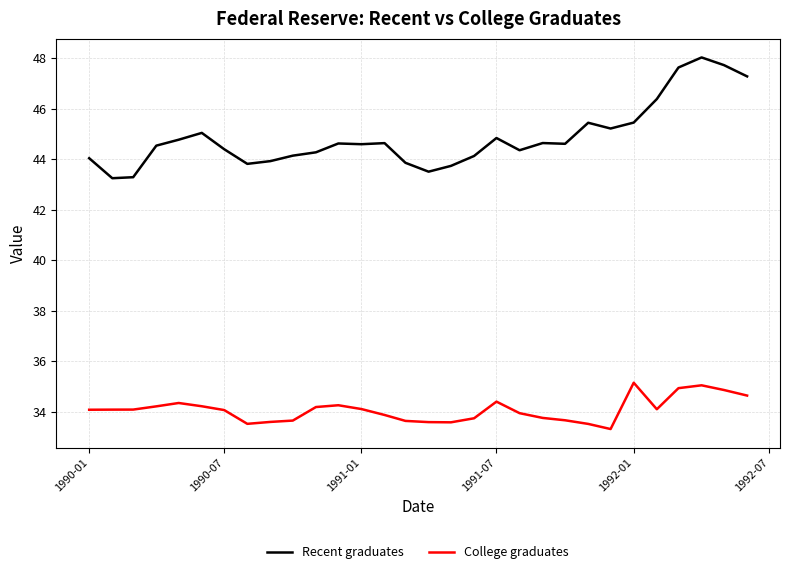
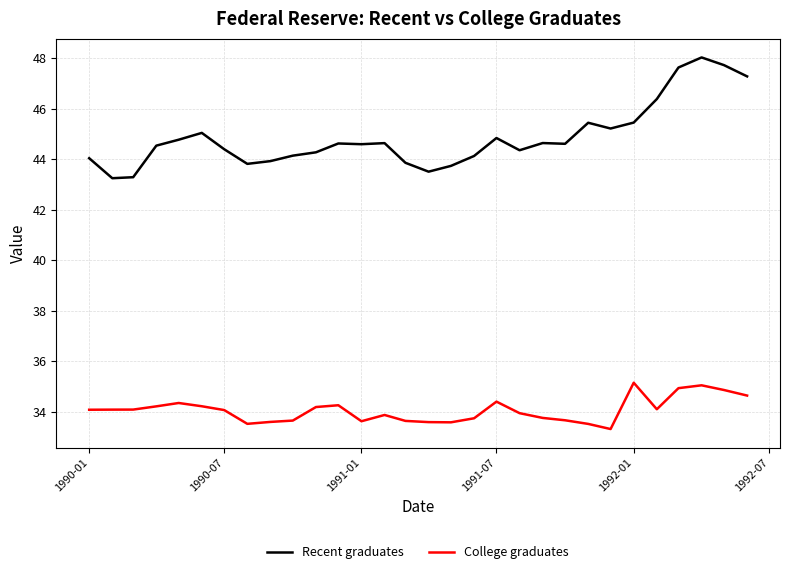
  {
    "Recent graduates": {
      "1990-01": 44.0,
      "1990-07": 44.4,
      "1991-01": 44.6,
      "1991-07": 44.8,
      "1992-01": 45.4
    },
    "College graduates": {
      "1990-01": 34.1,
      "1990-07": 34.1,
-     "1991-01": 34.1,
+     "1991-01": 33.6,
      "1991-07": 34.4,
      "1992-01": 35.2
    }
  }
